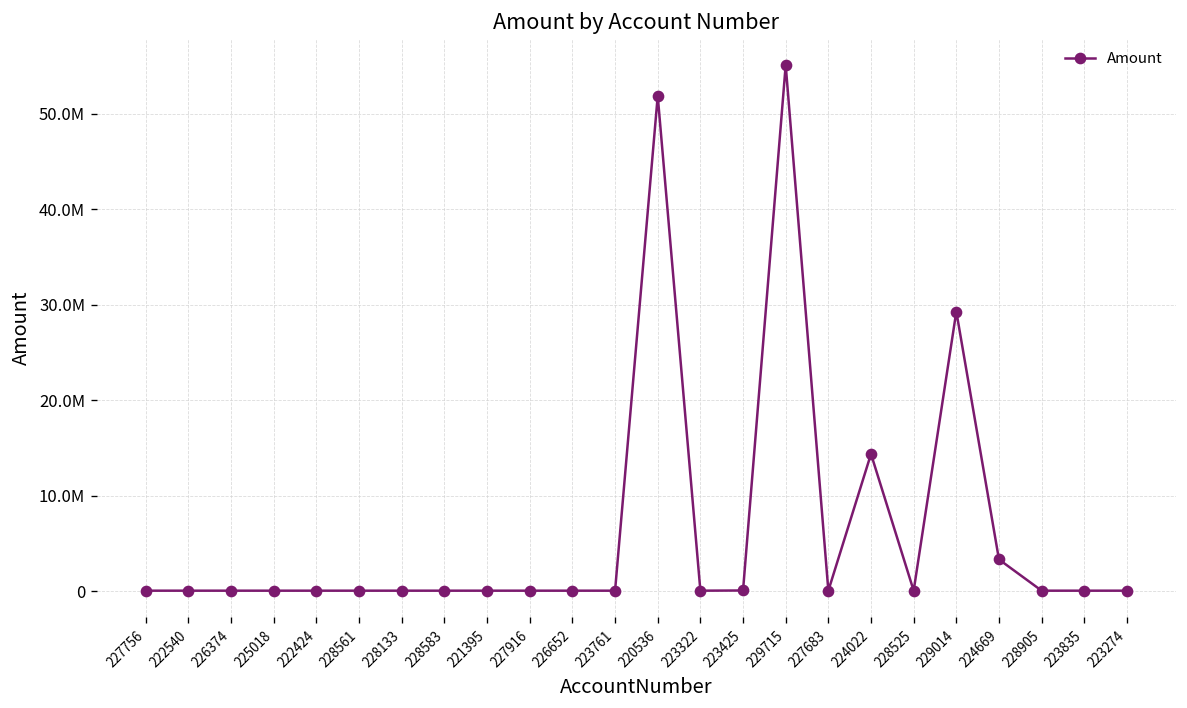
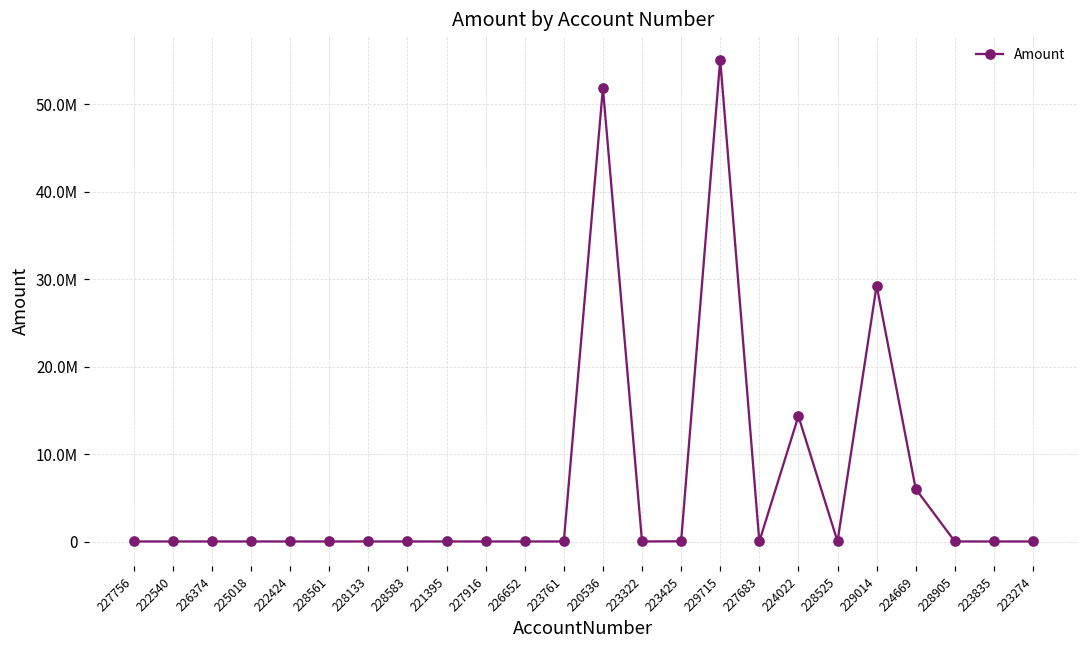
  {
    "227756": 0,
    "222540": 0,
    "226374": 0,
    "225018": 0,
    "222424": 0,
    "228561": 0,
    "228133": 0,
    "228583": 0,
    "221395": 0,
    "227916": 0,
    "226652": 0,
    "223761": 0,
    "220536": 52000000,
    "223322": 0,
    "223425": 0,
    "229715": 55000000,
    "227683": 0,
    "224022": 14000000,
    "228525": 0,
    "229014": 29000000,
-   "224669": 3000000,
+   "224669": 6000000,
    "228905": 0,
    "223835": 0,
    "223274": 0
  }
